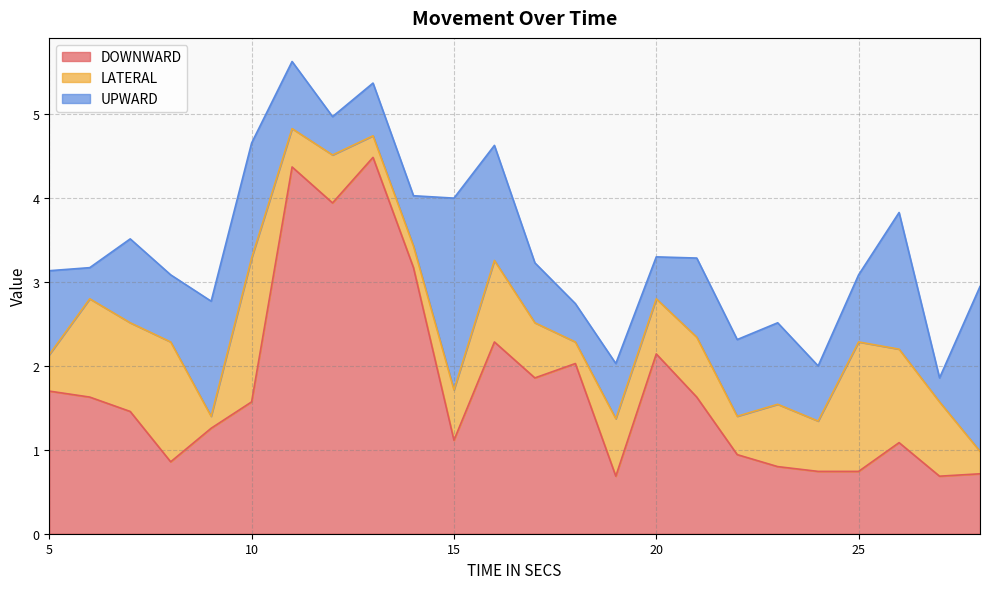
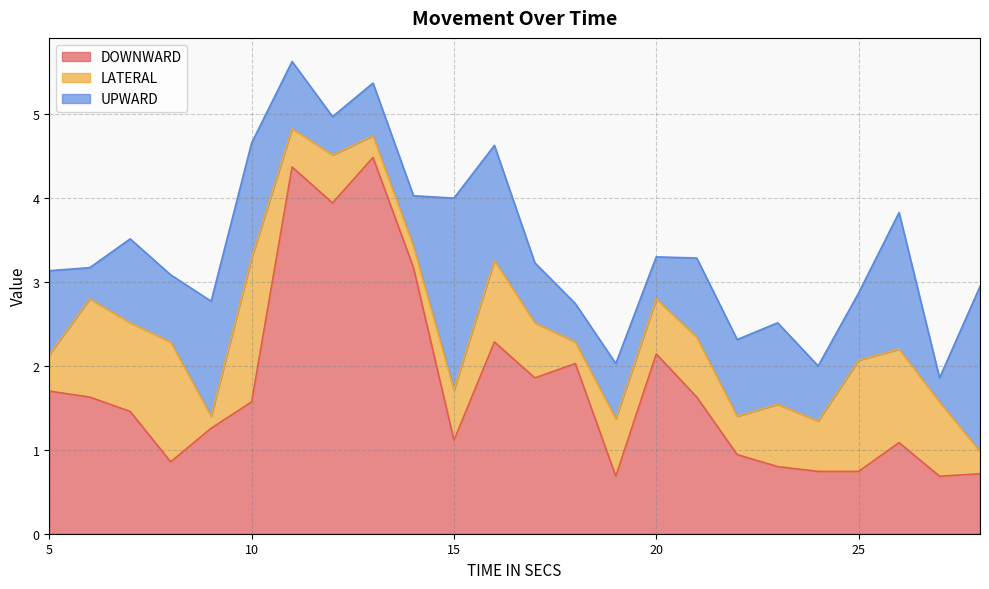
  {
    "DOWNWARD": {
      "5": 1.7,
      "10": 1.6,
      "15": 1.1,
      "20": 2.1,
      "25": 0.7
    },
    "LATERAL": {
      "5": 0.4,
      "10": 1.7,
      "15": 0.6,
      "20": 0.7,
-     "25": 1.5
+     "25": 1.3
    },
    "UPWARD": {
      "5": 1.0,
      "10": 1.4,
      "15": 2.3,
      "20": 0.5,
      "25": 0.8
    }
  }
